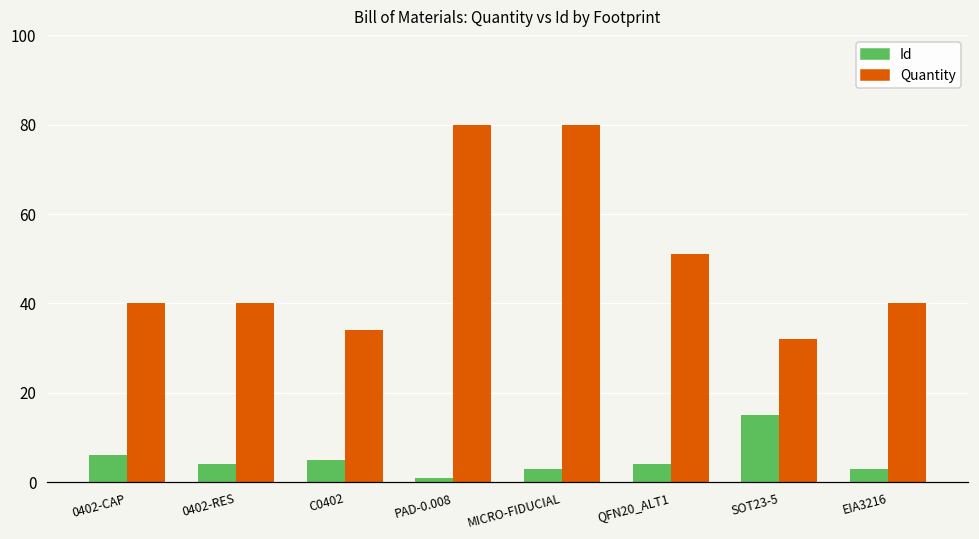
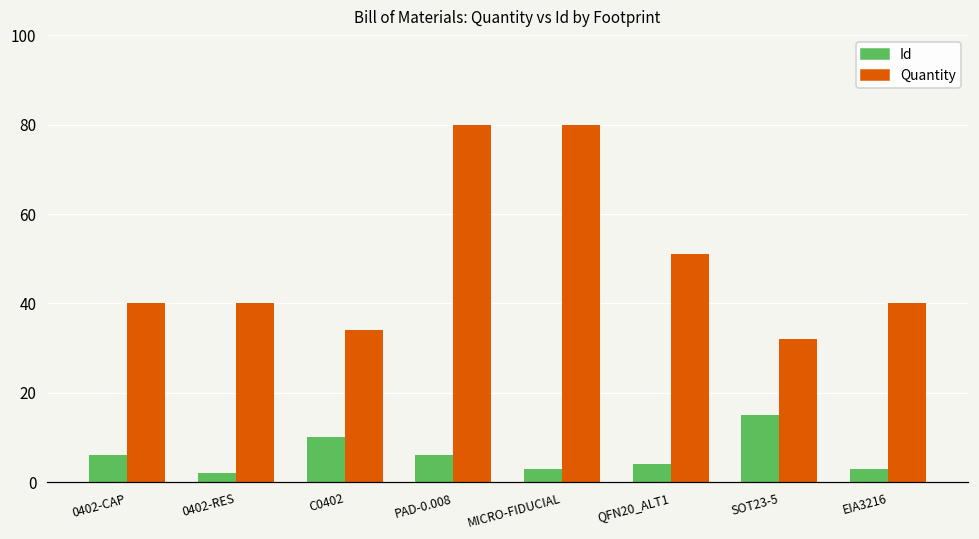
  {
    "Id": {
      "0402-CAP": 6,
-     "0402-RES": 4,
-     "C0402": 5,
-     "PAD-0.008": 1,
+     "0402-RES": 2,
+     "C0402": 10,
+     "PAD-0.008": 6,
      "MICRO-FIDUCIAL": 3,
      "QFN20_ALT1": 4,
      "SOT23-5": 15,
      "EIA3216": 3
    },
    "Quantity": {
      "0402-CAP": 40,
      "0402-RES": 40,
      "C0402": 34,
      "PAD-0.008": 80,
      "MICRO-FIDUCIAL": 80,
      "QFN20_ALT1": 51,
      "SOT23-5": 32,
      "EIA3216": 40
    }
  }
